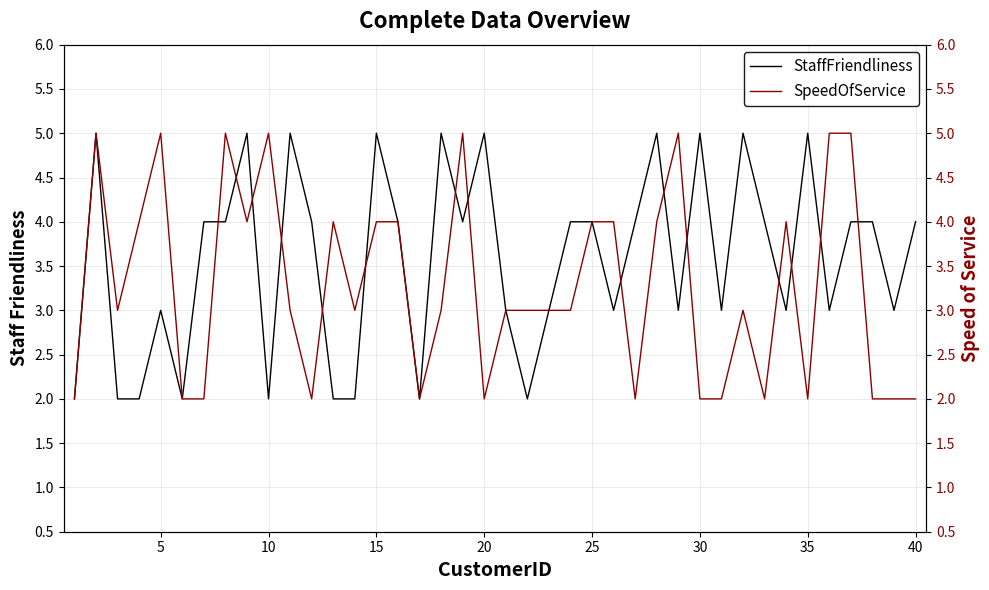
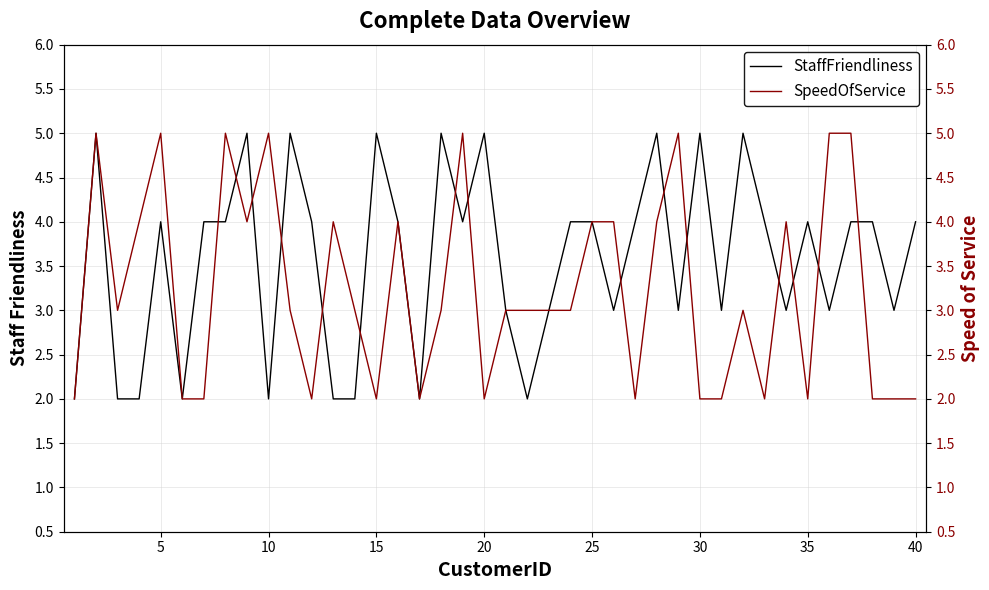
  {
    "StaffFriendliness": {
-     "5": 3,
+     "5": 4,
      "10": 2,
      "15": 5,
      "20": 5,
      "25": 4,
      "30": 5,
-     "35": 5,
+     "35": 4,
      "40": 4
    },
    "SpeedOfService": {
      "5": 5,
      "10": 5,
-     "15": 4,
+     "15": 2,
      "20": 2,
      "25": 4,
      "30": 2,
      "35": 2,
      "40": 2
    }
  }
